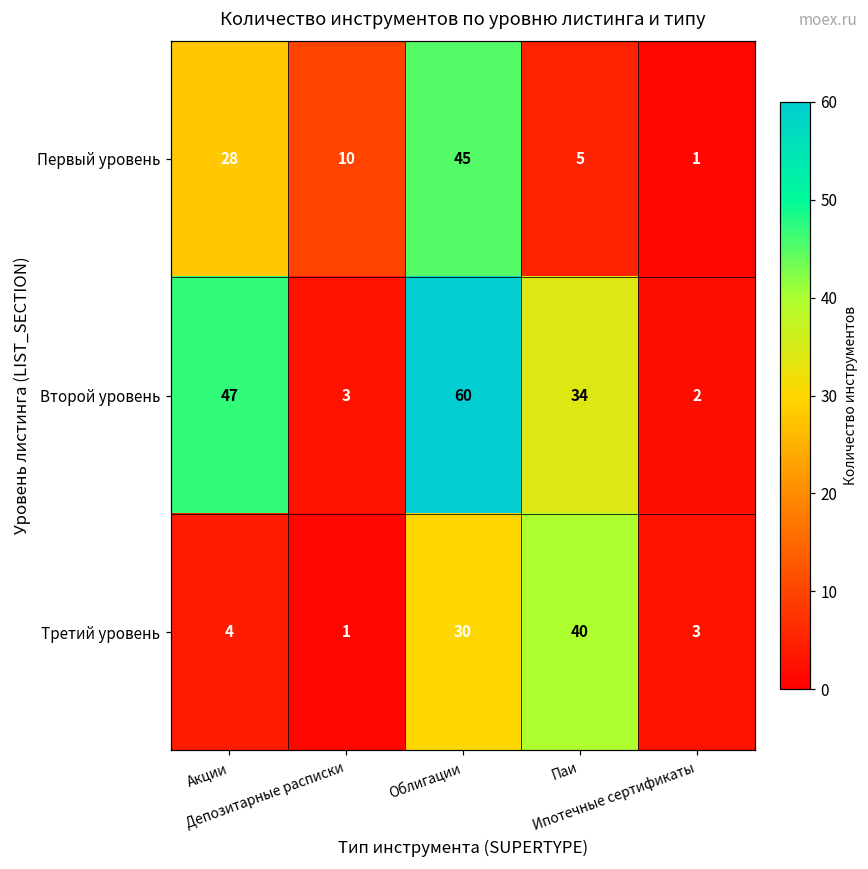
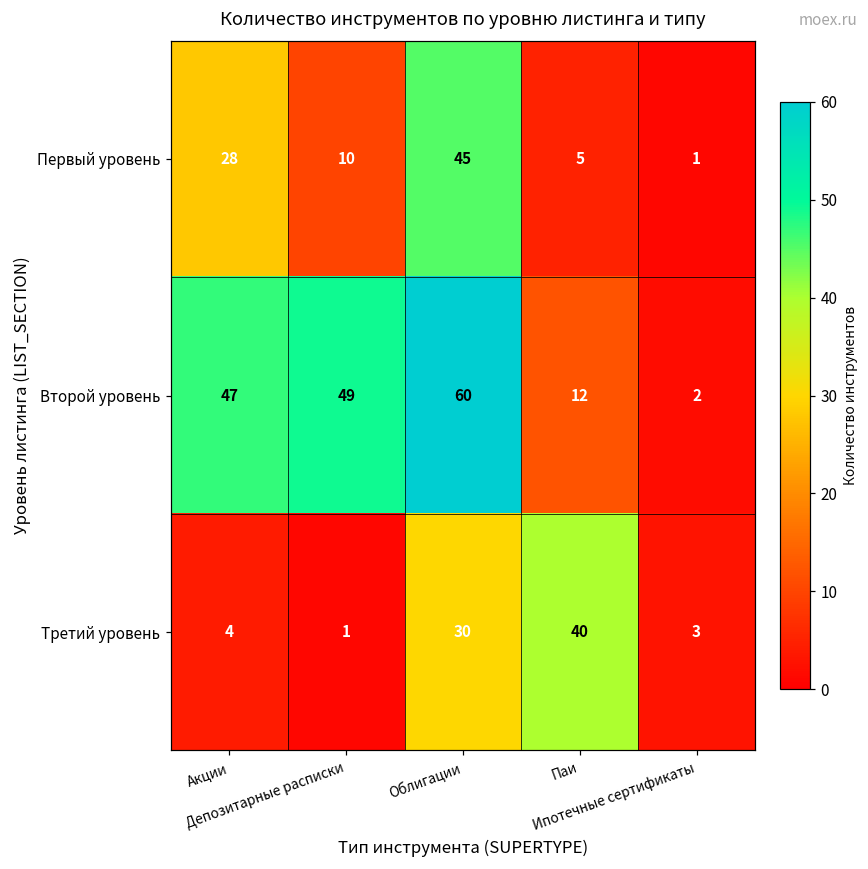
  {
    "Первый уровень": {
      "Акции": 28,
      "Депозитарные расписки": 10,
      "Облигации": 45,
      "Паи": 5,
      "Ипотечные сертификаты": 1
    },
    "Второй уровень": {
      "Акции": 47,
-     "Депозитарные расписки": 3,
+     "Депозитарные расписки": 49,
      "Облигации": 60,
-     "Паи": 34,
+     "Паи": 12,
      "Ипотечные сертификаты": 2
    },
    "Третий уровень": {
      "Акции": 4,
      "Депозитарные расписки": 1,
      "Облигации": 30,
      "Паи": 40,
      "Ипотечные сертификаты": 3
    }
  }
